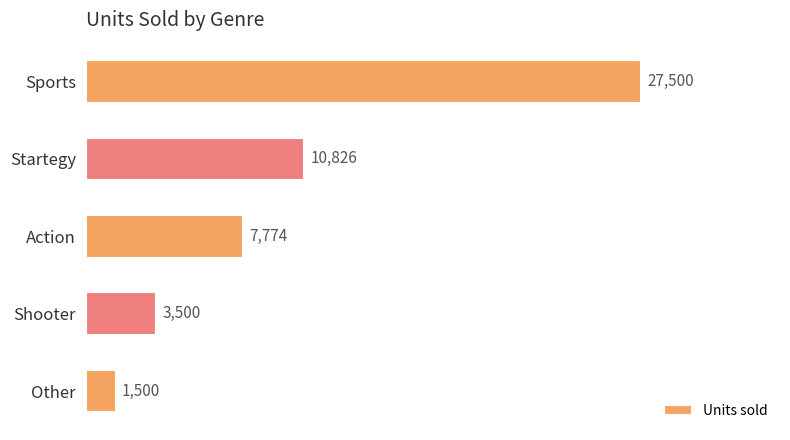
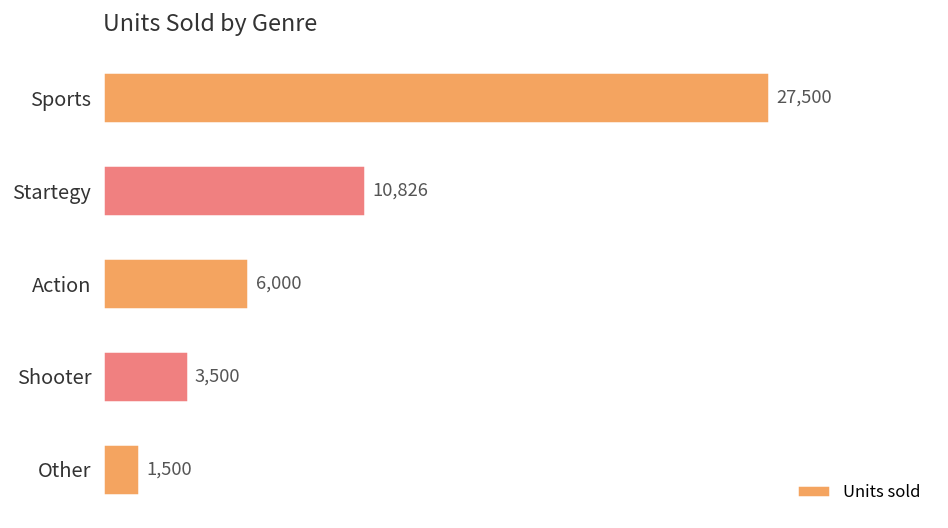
  {
    "Sports": "27,500",
    "Startegy": "10,826",
-   "Action": "7,774",
+   "Action": "6,000",
    "Shooter": "3,500",
    "Other": "1,500"
  }
